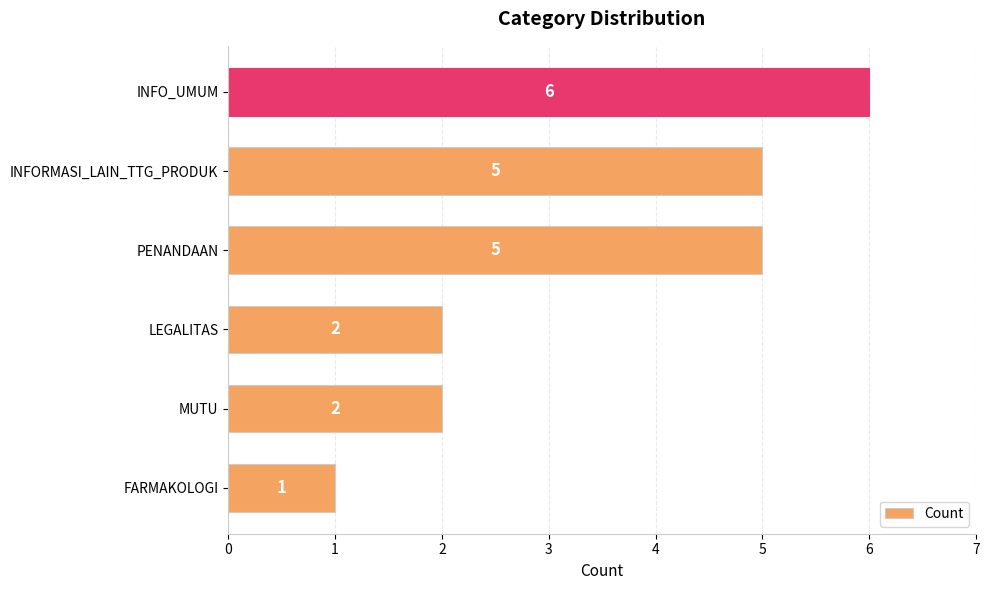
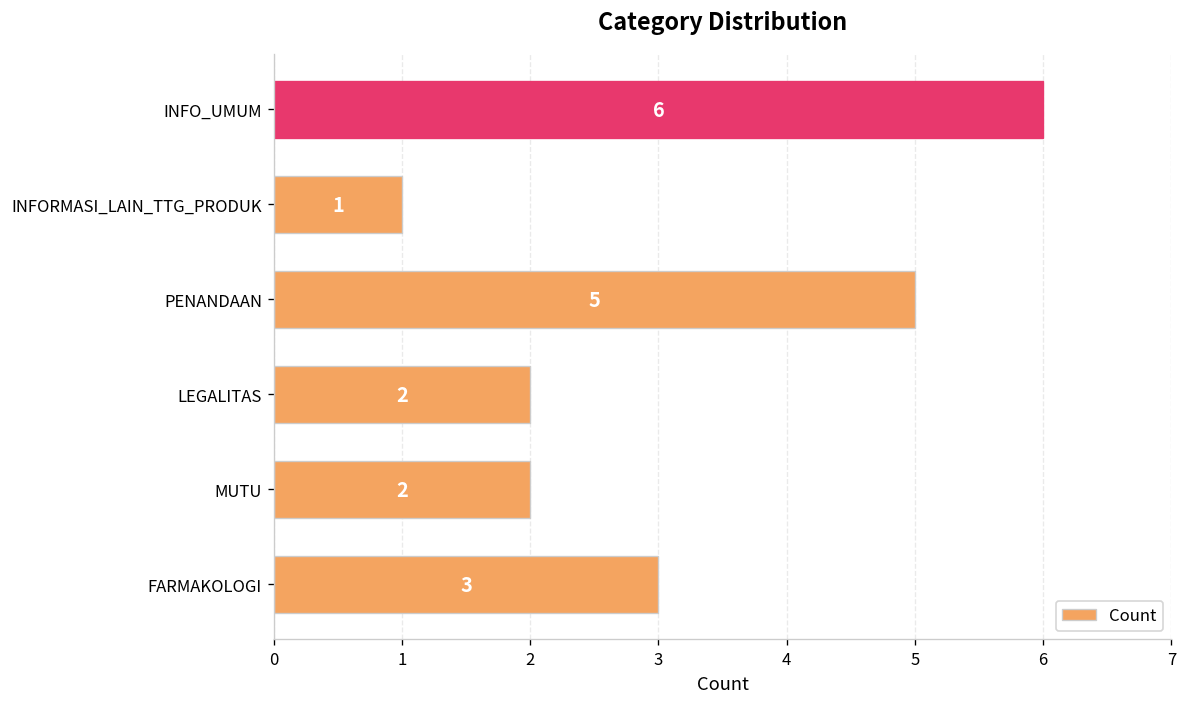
  {
    "INFO_UMUM": 6,
-   "INFORMASI_LAIN_TTG_PRODUK": 5,
+   "INFORMASI_LAIN_TTG_PRODUK": 1,
    "PENANDAAN": 5,
    "LEGALITAS": 2,
    "MUTU": 2,
-   "FARMAKOLOGI": 1
+   "FARMAKOLOGI": 3
  }
